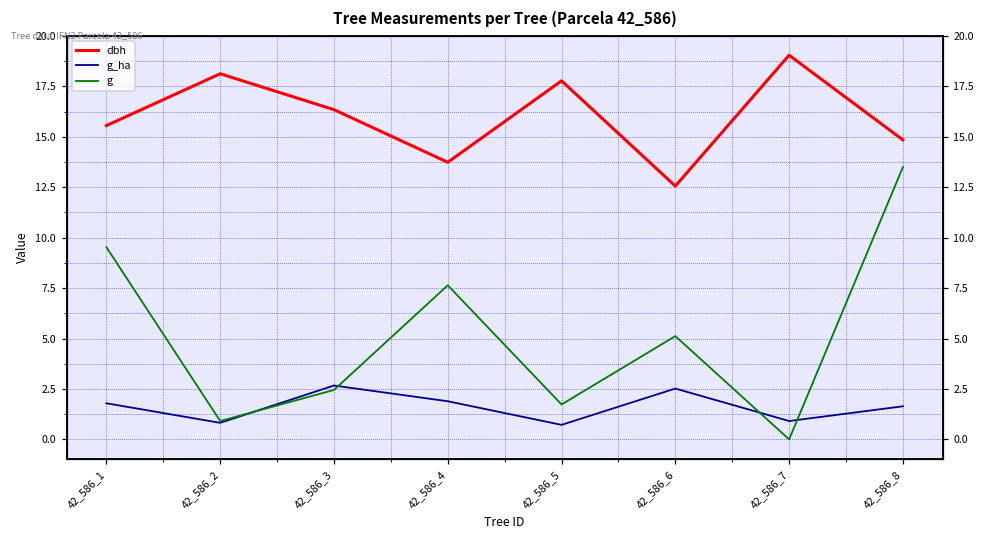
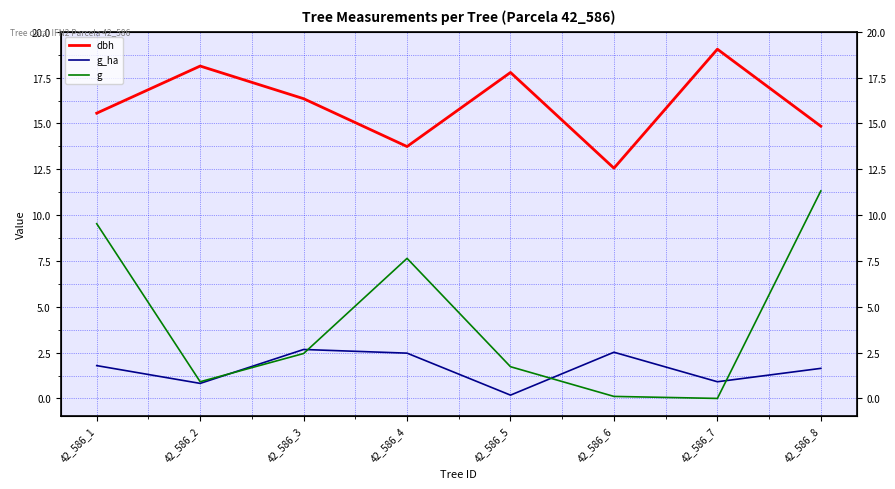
  {
    "dbh": {
      "42_586_1": 15.6,
      "42_586_2": 18.1,
      "42_586_3": 16.4,
      "42_586_4": 13.7,
      "42_586_5": 17.8,
      "42_586_6": 12.6,
      "42_586_7": 19.1,
      "42_586_8": 14.9
    },
    "g_ha": {
      "42_586_1": 1.8,
      "42_586_3": 2.7,
-     "42_586_4": 1.9,
-     "42_586_5": 0.7,
+     "42_586_4": 2.5,
+     "42_586_5": 0.2,
      "42_586_6": 2.5,
      "42_586_7": 0.9,
      "42_586_8": 1.6
    },
    "g": {
      "42_586_1": 9.5,
      "42_586_3": 2.5,
      "42_586_4": 7.6,
      "42_586_5": 1.7,
-     "42_586_6": 5.1,
+     "42_586_6": 0.1,
      "42_586_7": 0.0,
-     "42_586_8": 13.5
+     "42_586_8": 11.3
    }
  }
